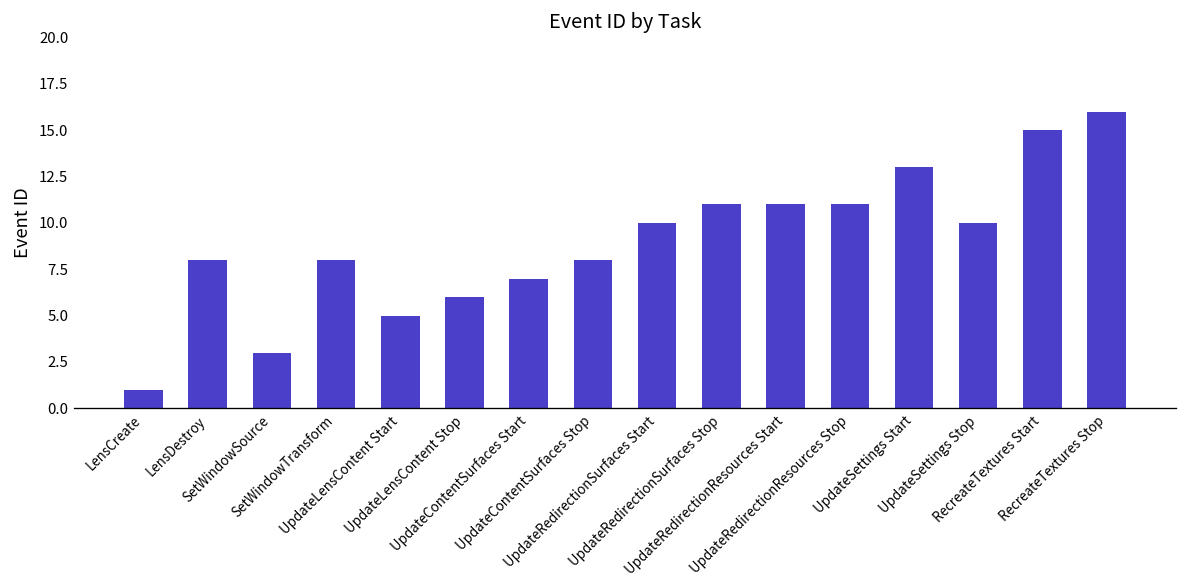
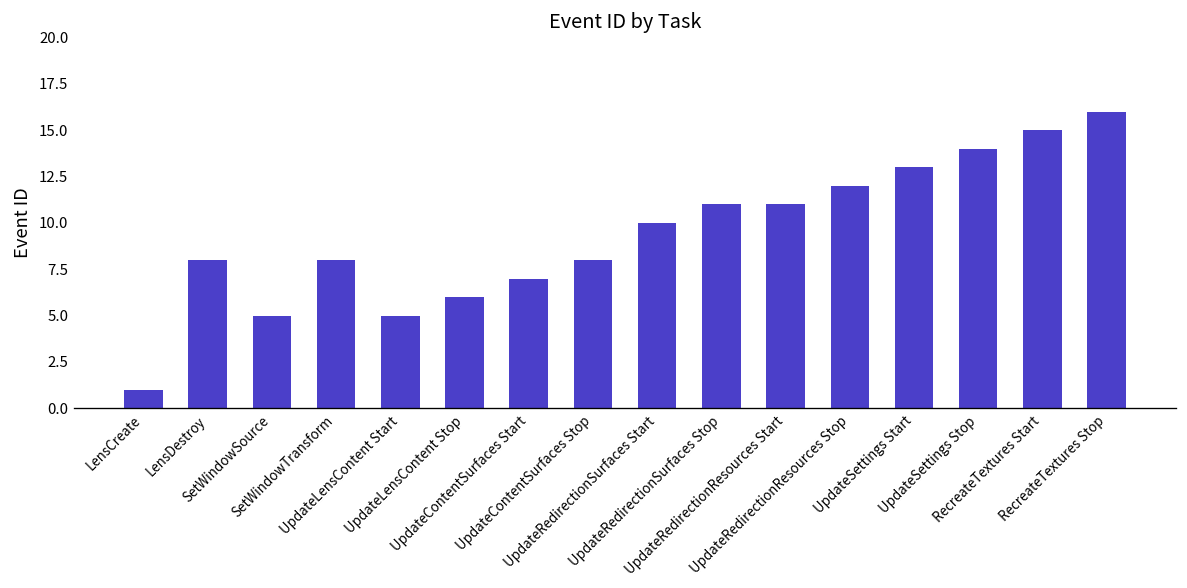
  {
    "LensCreate": 1,
    "LensDestroy": 8,
-   "SetWindowSource": 3,
+   "SetWindowSource": 5,
    "SetWindowTransform": 8,
    "UpdateLensContent Start": 5,
    "UpdateLensContent Stop": 6,
    "UpdateContentSurfaces Start": 7,
    "UpdateContentSurfaces Stop": 8,
    "UpdateRedirectionSurfaces Start": 10,
    "UpdateRedirectionSurfaces Stop": 11,
    "UpdateRedirectionResources Start": 11,
-   "UpdateRedirectionResources Stop": 11,
+   "UpdateRedirectionResources Stop": 12,
    "UpdateSettings Start": 13,
-   "UpdateSettings Stop": 10,
+   "UpdateSettings Stop": 14,
    "RecreateTextures Start": 15,
    "RecreateTextures Stop": 16
  }
